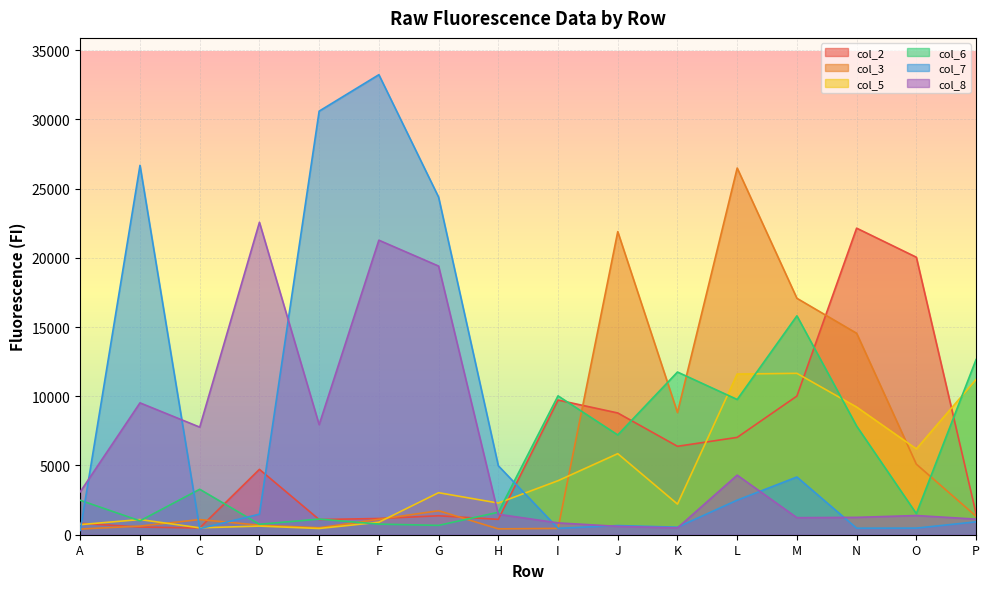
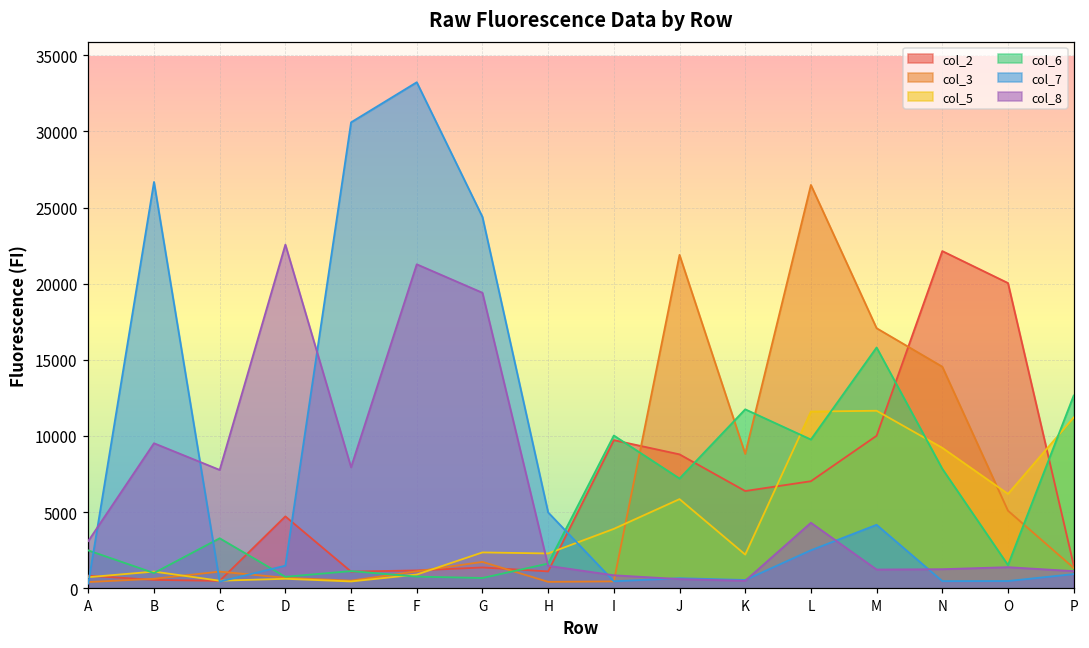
  {
    "col_5": {
-     "G": 3000,
+     "G": 2400,
      "H": 2300,
      "I": 3900,
      "J": 5900,
      "K": 2200,
      "L": 11600,
      "M": 11700,
      "N": 9200,
      "O": 6200,
      "P": 11200
    },
    "col_6": {
      "A": 2500,
      "C": 3300,
      "G": 700,
      "I": 10000,
      "J": 7200,
      "K": 11800,
      "L": 9800,
      "M": 15800,
      "N": 7800,
      "P": 12700
    },
    "col_7": {
      "B": 26700,
      "D": 1500,
      "E": 30600,
      "F": 33200,
      "G": 24400,
      "H": 5000,
      "L": 2500,
      "M": 4200,
      "N": 500,
      "O": 500,
      "P": 900
    },
    "col_8": {
      "A": 3100,
      "B": 9500,
      "C": 7800,
      "D": 22600,
      "E": 7900,
      "F": 21300,
      "G": 19400,
      "I": 900,
      "L": 4300,
      "M": 1200,
      "N": 1300,
      "P": 1100
    }
  }
